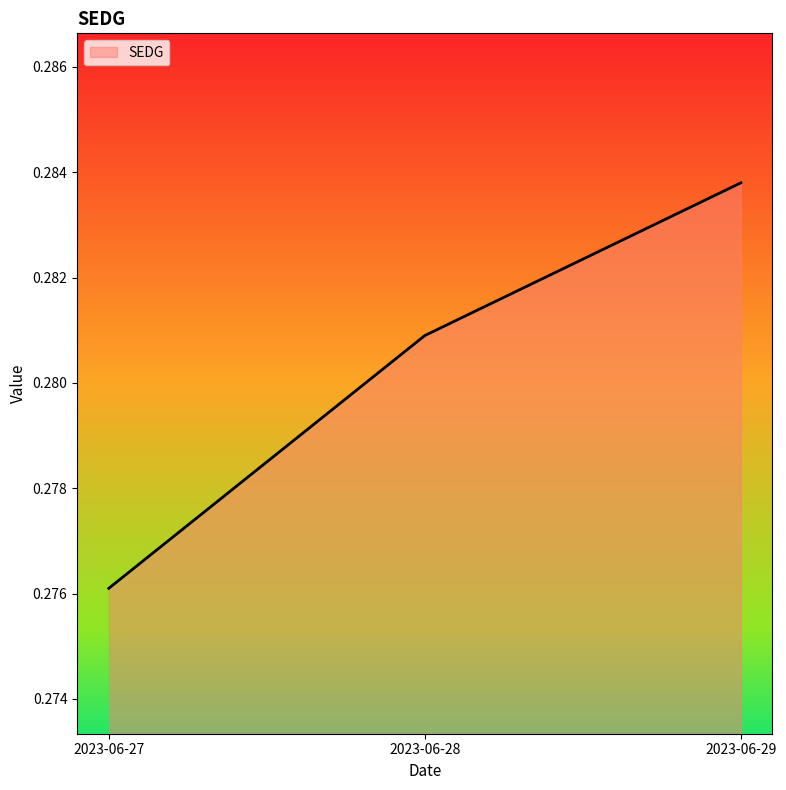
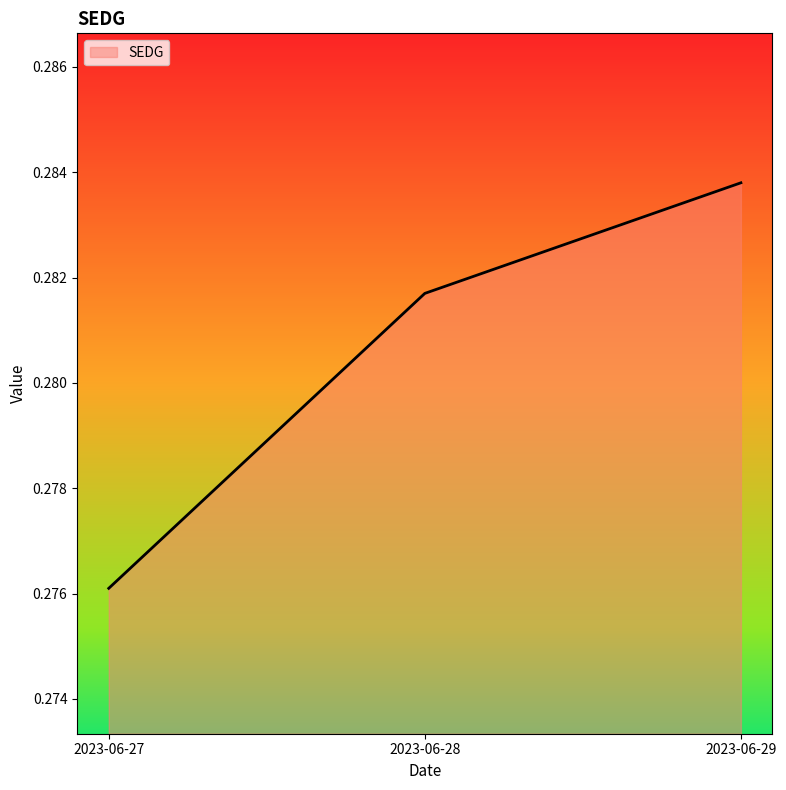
  {
    "2023-06-27": 0.2761,
-   "2023-06-28": 0.2809,
+   "2023-06-28": 0.2817,
    "2023-06-29": 0.2838
  }
